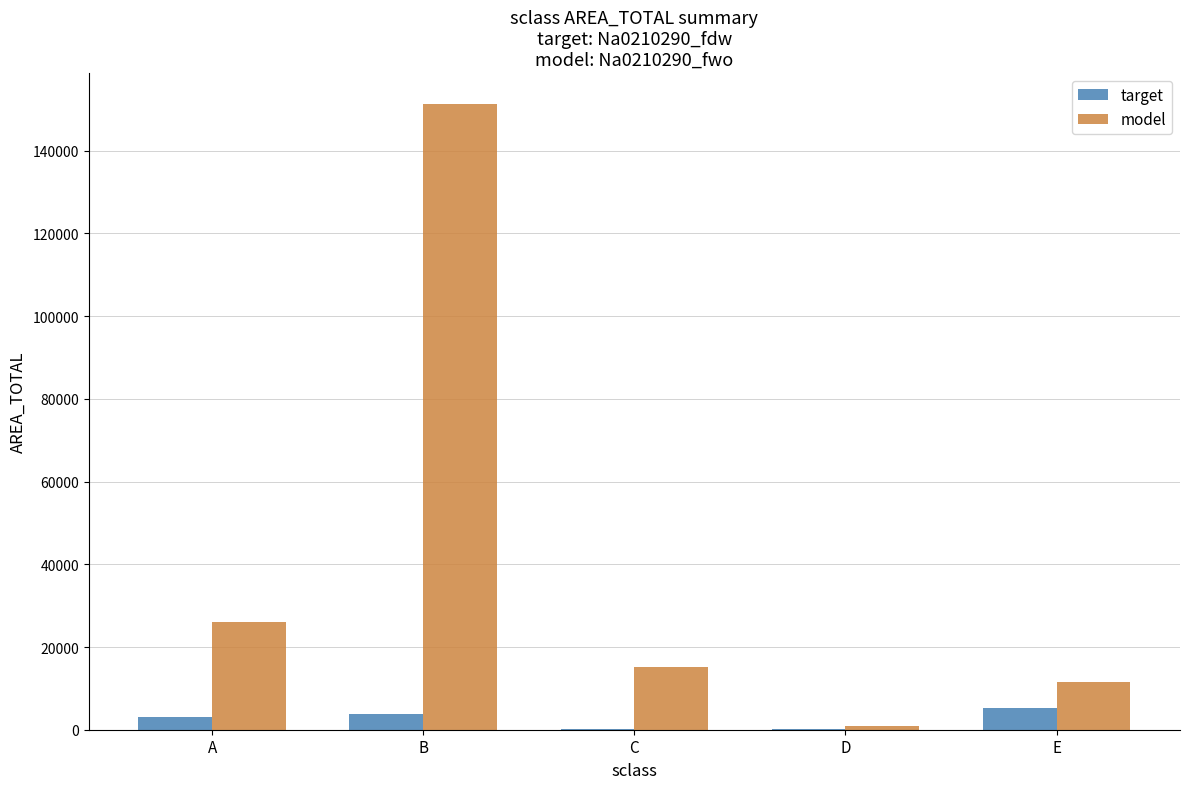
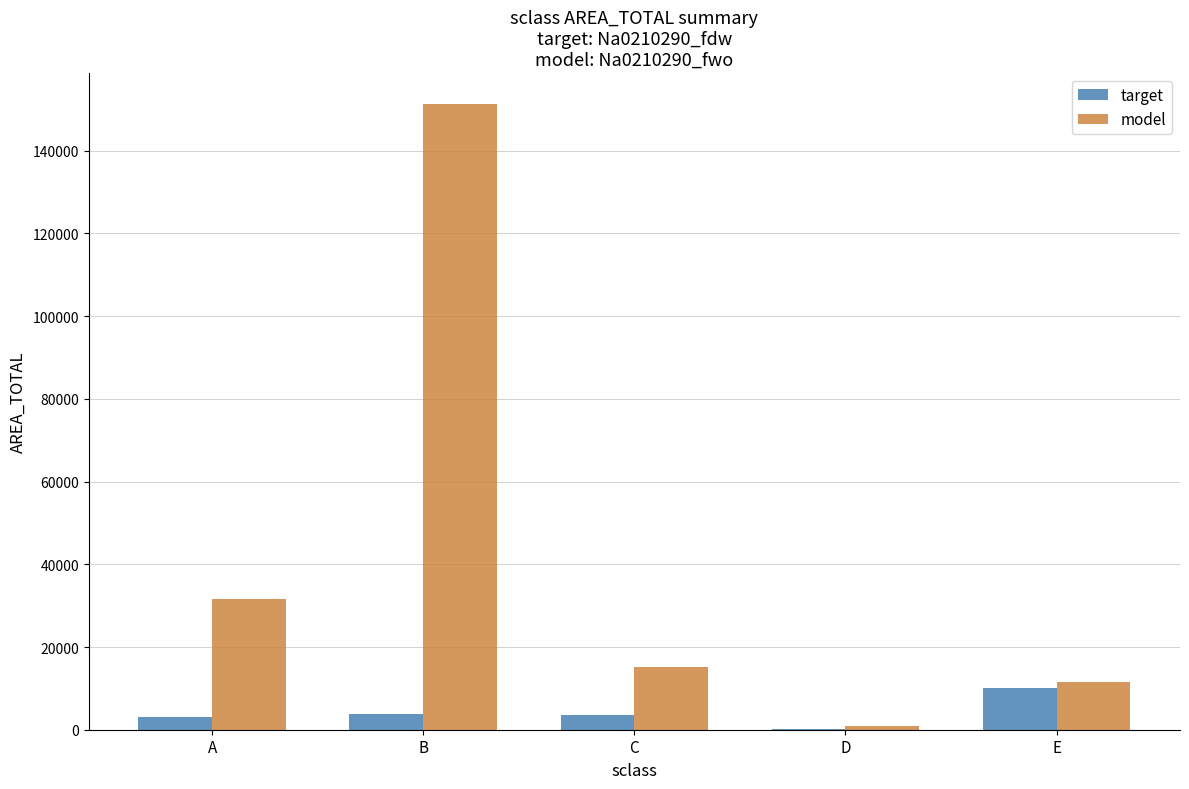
  {
    "target": {
      "A": 3000,
      "B": 4000,
-     "C": 0,
-     "E": 5000
+     "C": 4000,
+     "E": 10000
    },
    "model": {
-     "A": 26000,
+     "A": 32000,
      "B": 151000,
      "C": 15000,
      "D": 1000,
      "E": 12000
    }
  }
